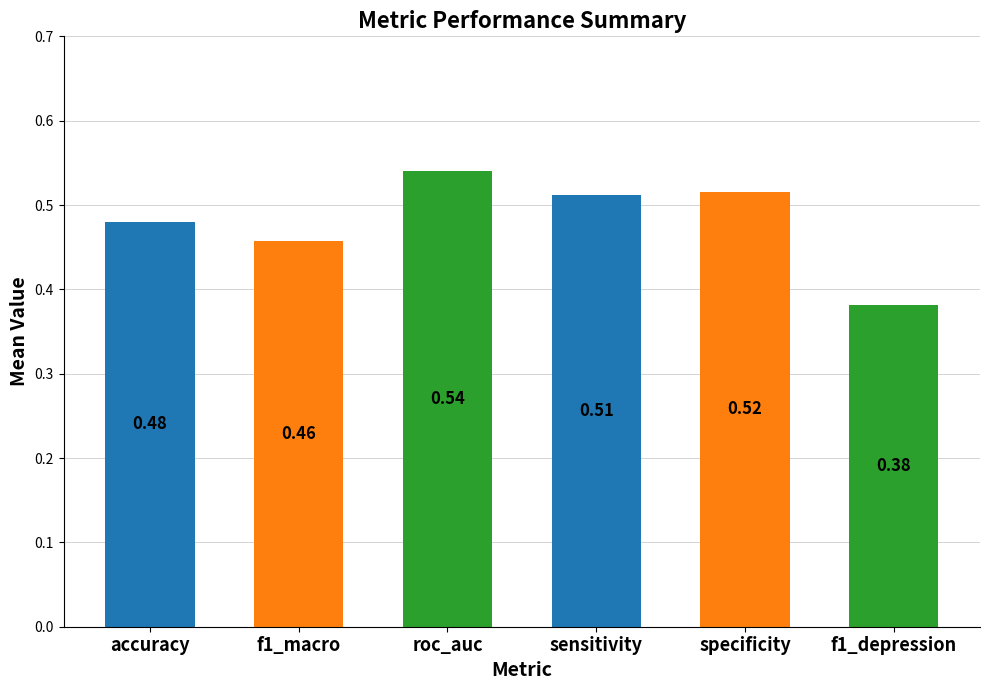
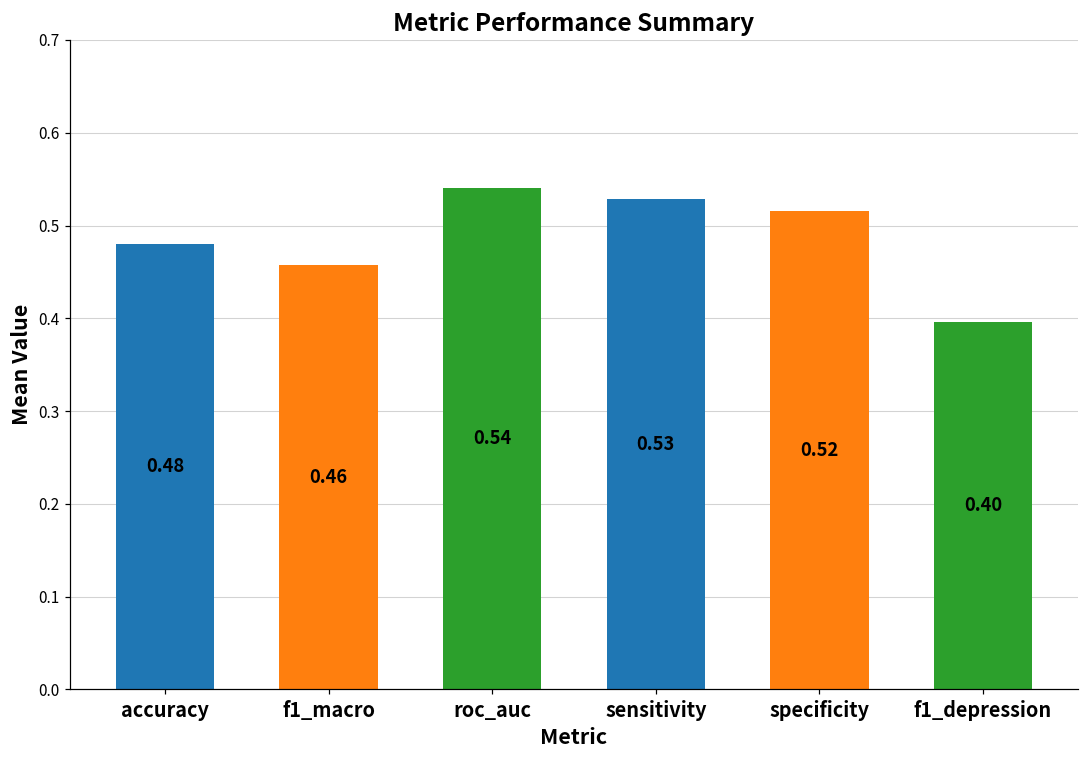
  {
    "accuracy": 0.48,
    "f1_macro": 0.46,
    "roc_auc": 0.54,
-   "sensitivity": 0.51,
+   "sensitivity": 0.53,
    "specificity": 0.52,
-   "f1_depression": 0.38
+   "f1_depression": 0.40
  }
